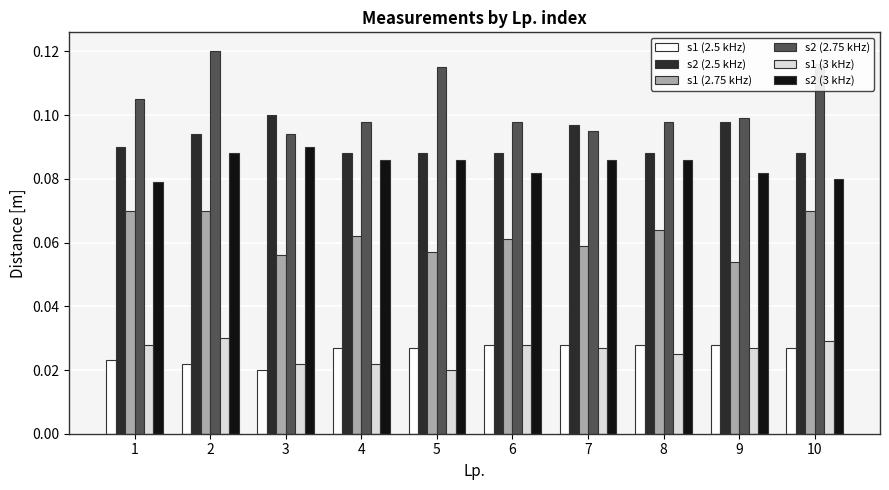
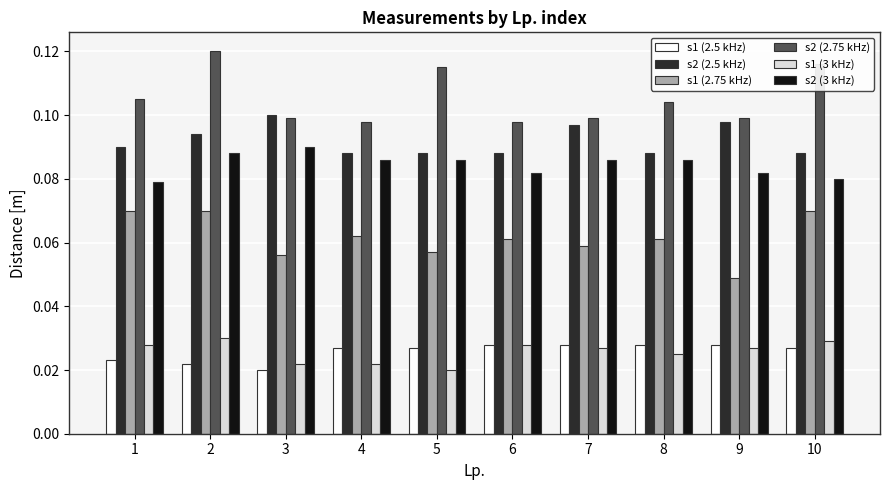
  {
    "s1 (2.75 kHz)": {
      "1": 0.070,
      "2": 0.070,
      "3": 0.056,
      "4": 0.062,
      "5": 0.057,
      "6": 0.061,
      "7": 0.059,
-     "8": 0.064,
-     "9": 0.054,
+     "8": 0.061,
+     "9": 0.049,
      "10": 0.070
    },
    "s2 (2.75 kHz)": {
      "1": 0.105,
      "2": 0.120,
-     "3": 0.094,
+     "3": 0.099,
      "4": 0.098,
      "5": 0.115,
      "6": 0.098,
-     "7": 0.095,
-     "8": 0.098,
+     "7": 0.099,
+     "8": 0.104,
      "9": 0.099
    }
  }
